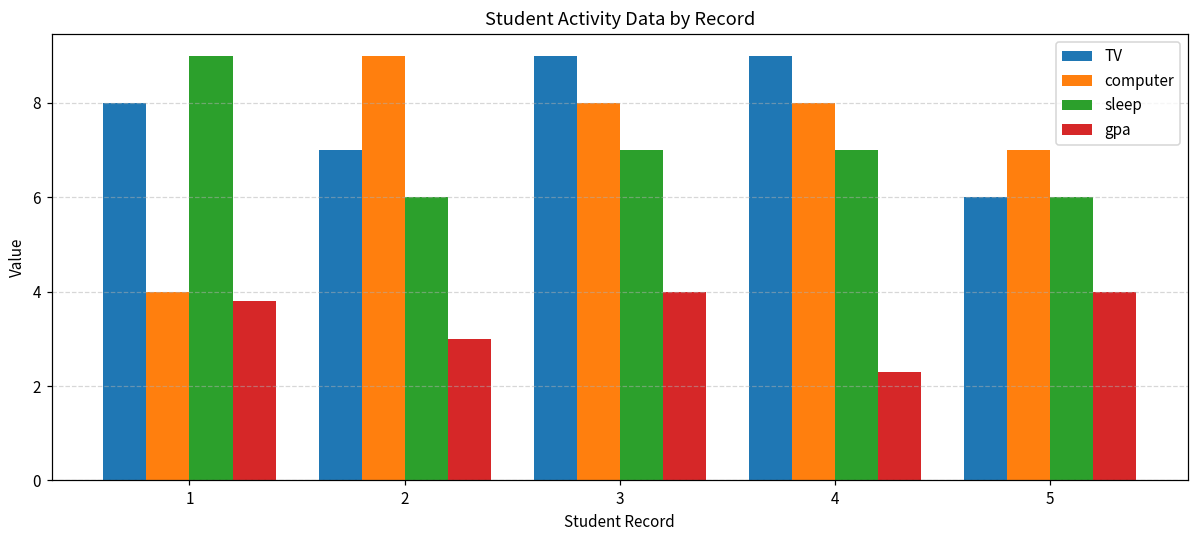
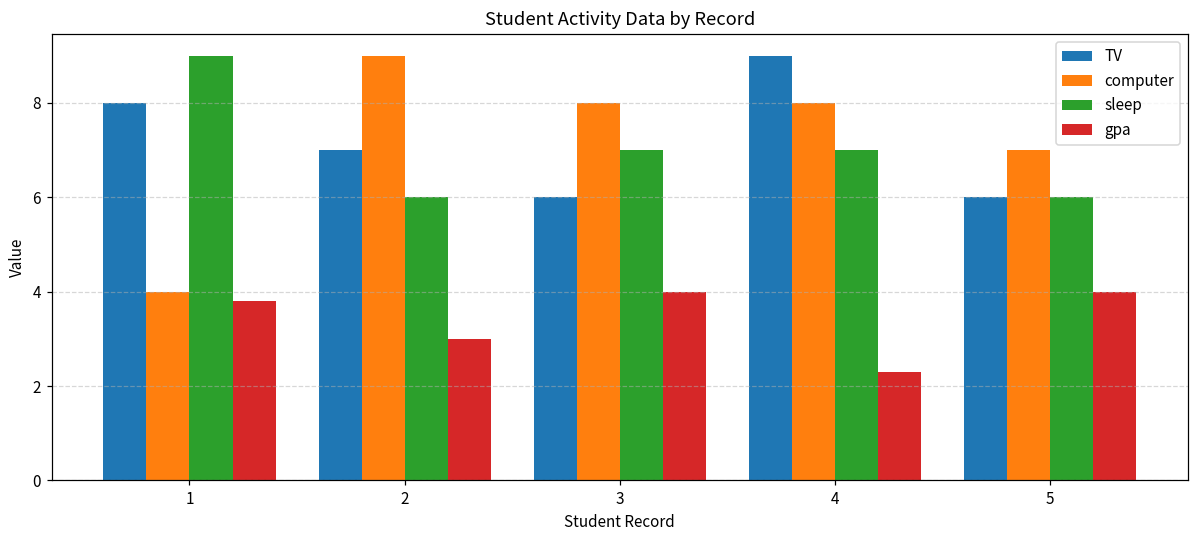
  {
    "TV": {
      "1": 8,
      "2": 7,
-     "3": 9,
+     "3": 6,
      "4": 9,
      "5": 6
    },
    "computer": {
      "1": 4,
      "2": 9,
      "3": 8,
      "4": 8,
      "5": 7
    },
    "sleep": {
      "1": 9,
      "2": 6,
      "3": 7,
      "4": 7,
      "5": 6
    },
    "gpa": {
      "1": 3.8,
      "2": 3,
      "3": 4,
      "4": 2.3,
      "5": 4
    }
  }
